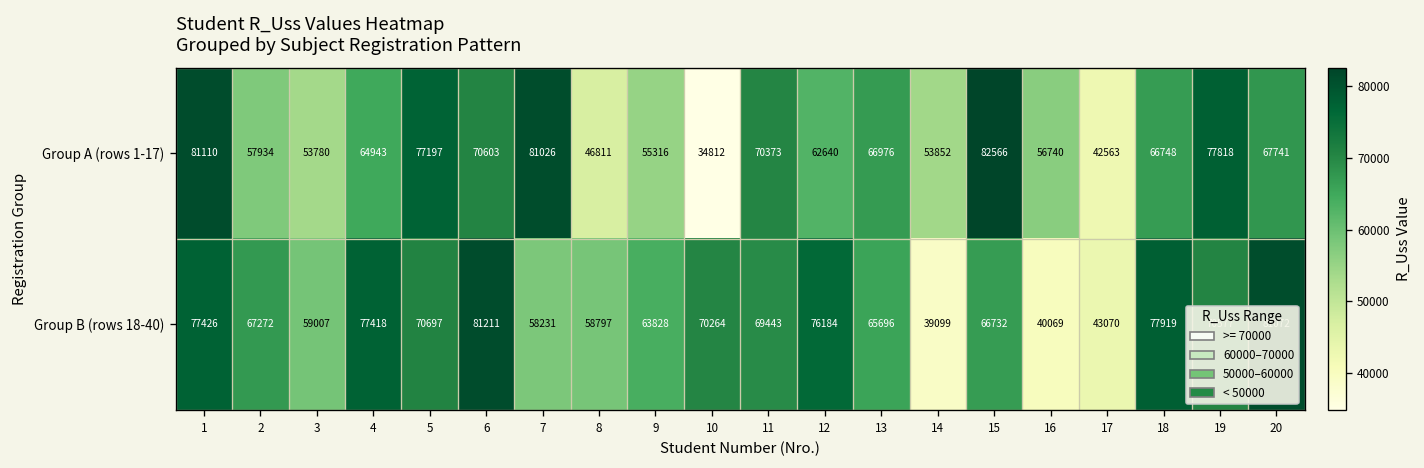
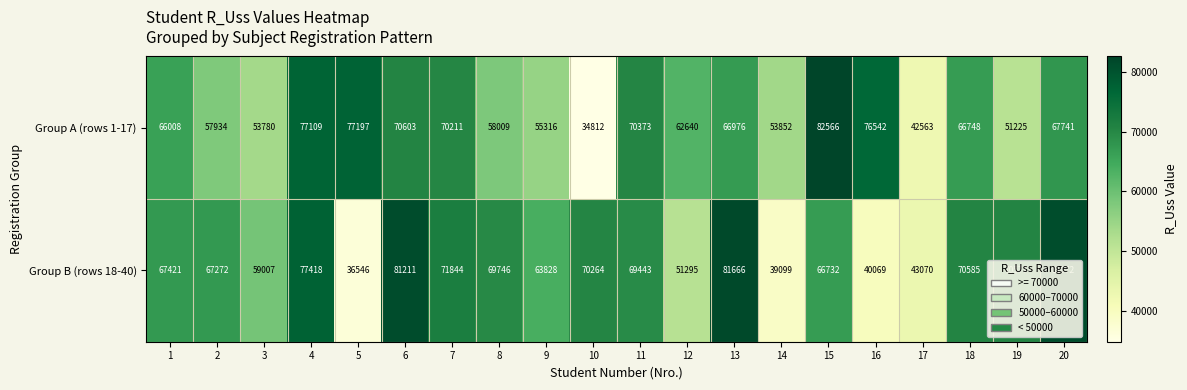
  {
    "Group A (rows 1-17)": {
-     "1": 81110,
+     "1": 66008,
      "2": 57934,
      "3": 53780,
-     "4": 64943,
+     "4": 77109,
      "5": 77197,
      "6": 70603,
-     "7": 81026,
-     "8": 46811,
+     "7": 70211,
+     "8": 58009,
      "9": 55316,
      "10": 34812,
      "11": 70373,
      "12": 62640,
      "13": 66976,
      "14": 53852,
      "15": 82566,
-     "16": 56740,
+     "16": 76542,
      "17": 42563,
      "18": 66748,
-     "19": 77818,
+     "19": 51225,
      "20": 67741
    },
    "Group B (rows 18-40)": {
-     "1": 77426,
+     "1": 67421,
      "2": 67272,
      "3": 59007,
      "4": 77418,
-     "5": 70697,
+     "5": 36546,
      "6": 81211,
-     "7": 58231,
-     "8": 58797,
+     "7": 71844,
+     "8": 69746,
      "9": 63828,
      "10": 70264,
      "11": 69443,
-     "12": 76184,
-     "13": 65696,
+     "12": 51295,
+     "13": 81666,
      "14": 39099,
      "15": 66732,
      "16": 40069,
      "17": 43070,
-     "18": 77919
+     "18": 70585
    }
  }
